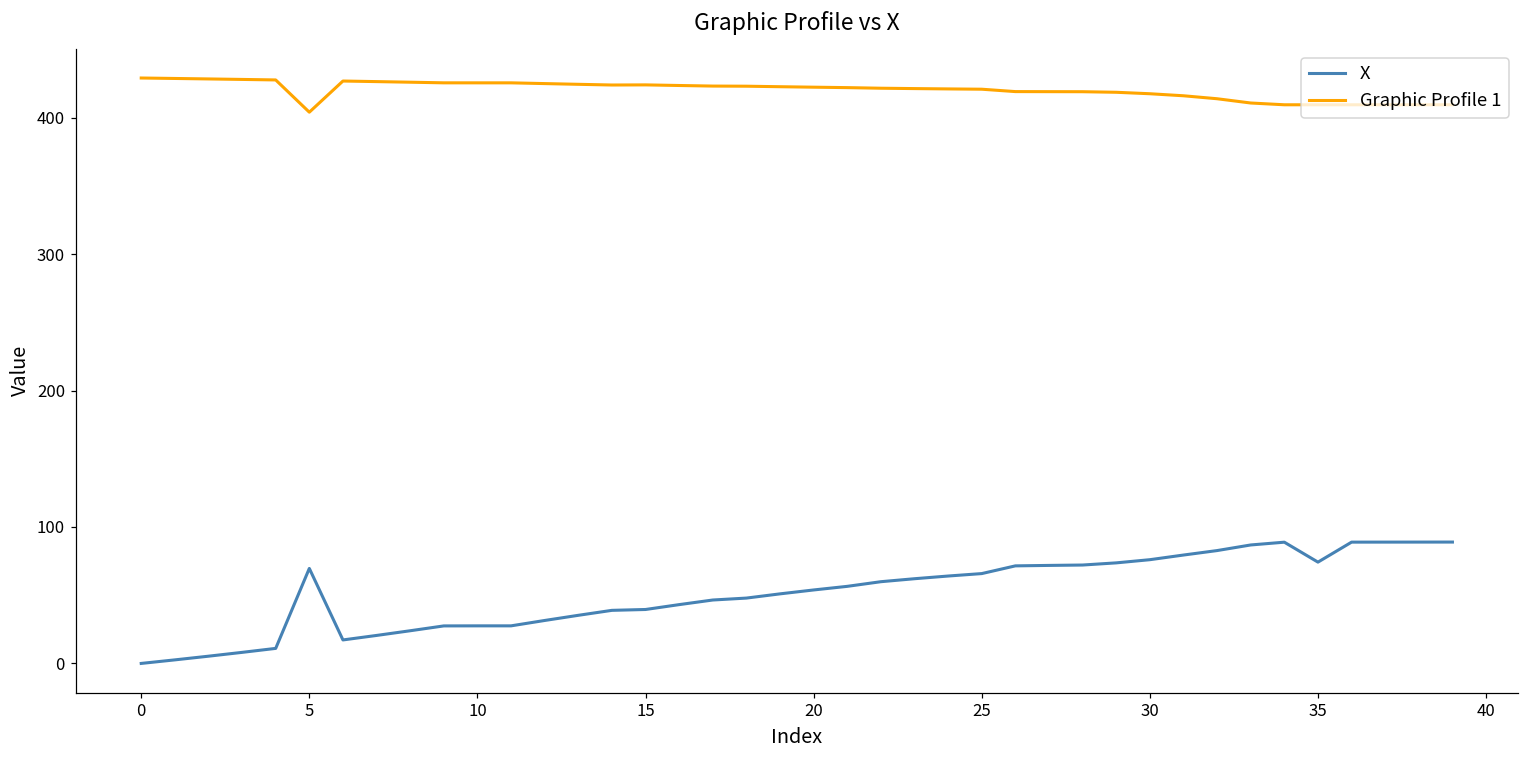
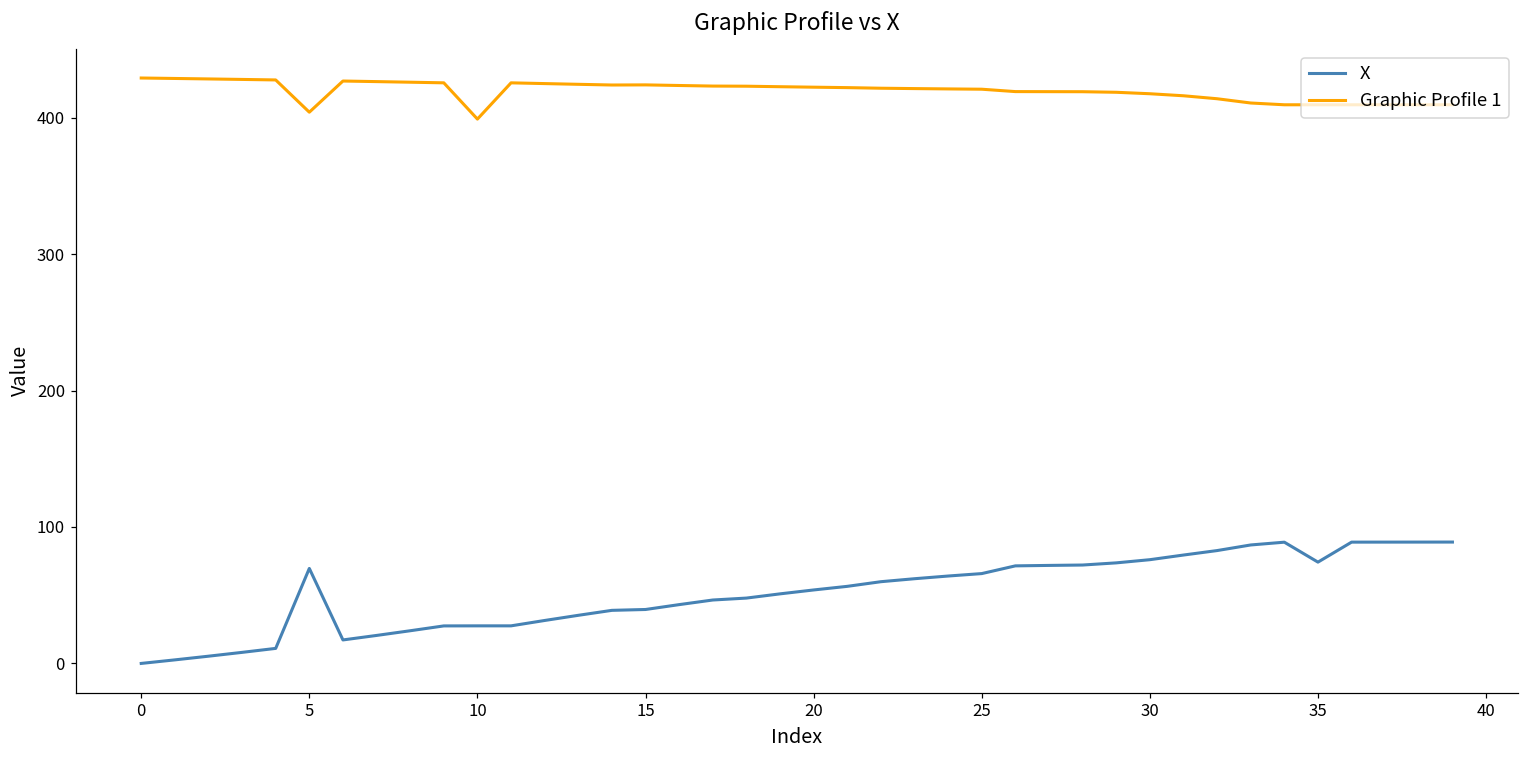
  {
    "X": {
      "0": 0,
      "5": 70,
      "10": 28,
      "15": 40,
      "20": 54,
      "25": 66,
      "30": 76,
      "35": 74
    },
    "Graphic Profile 1": {
      "0": 429,
      "5": 404,
-     "10": 425,
+     "10": 399,
      "15": 424,
      "20": 422,
      "25": 421,
      "30": 417
    }
  }
